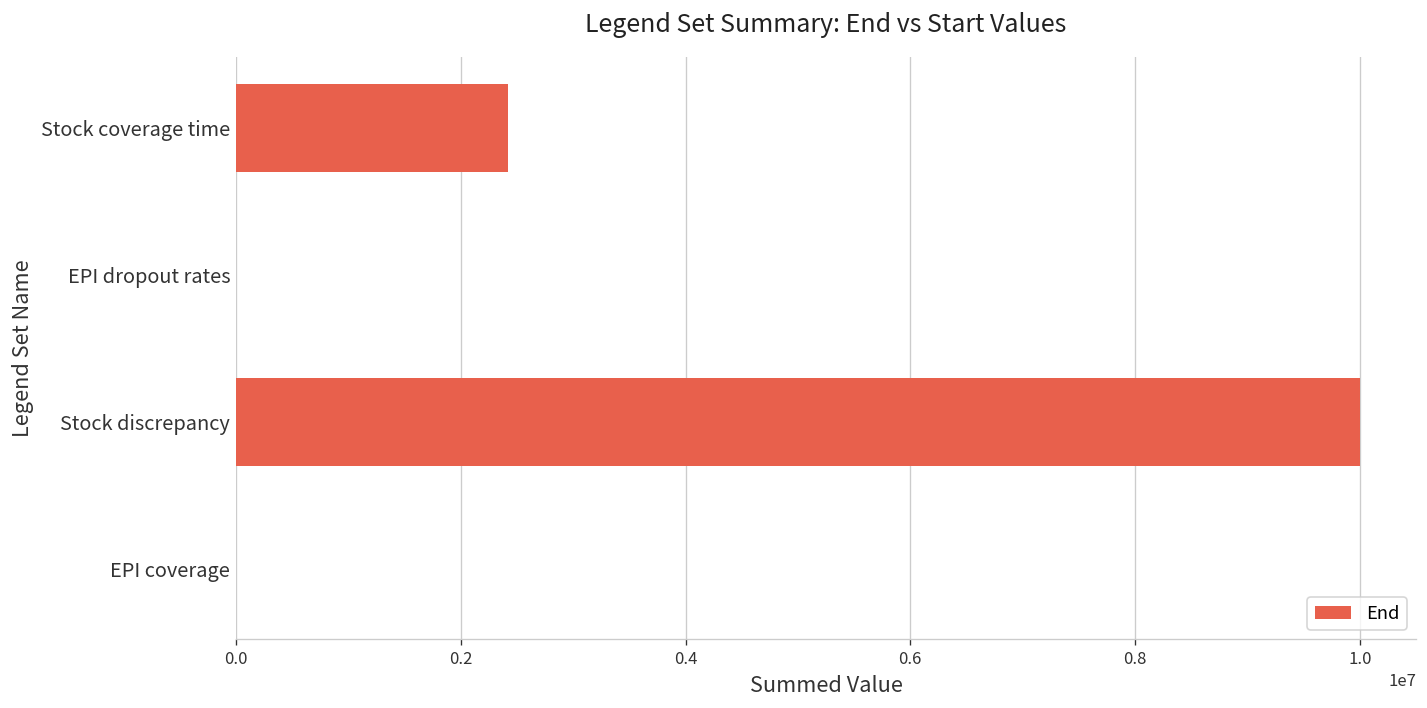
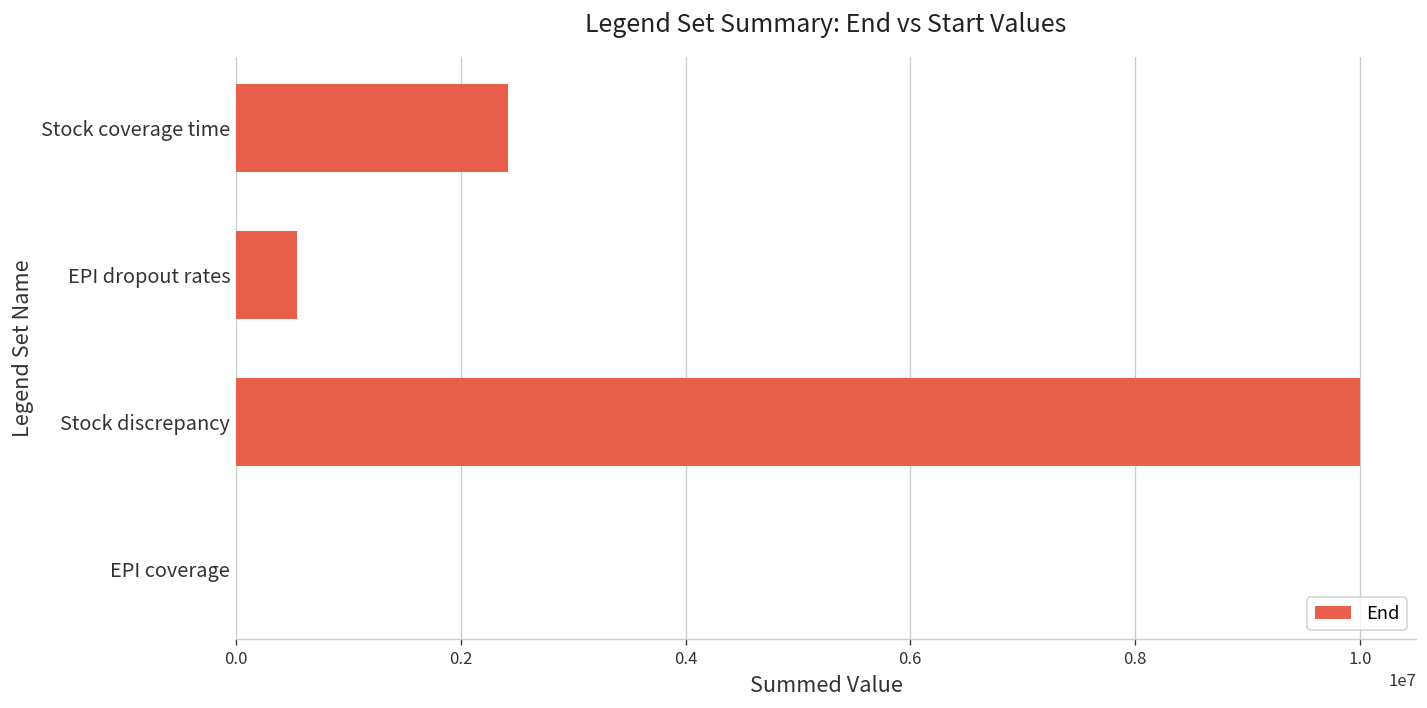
  {
    "Stock coverage time": 2400000,
-   "EPI dropout rates": 0,
+   "EPI dropout rates": 500000,
    "Stock discrepancy": 10000000
  }
